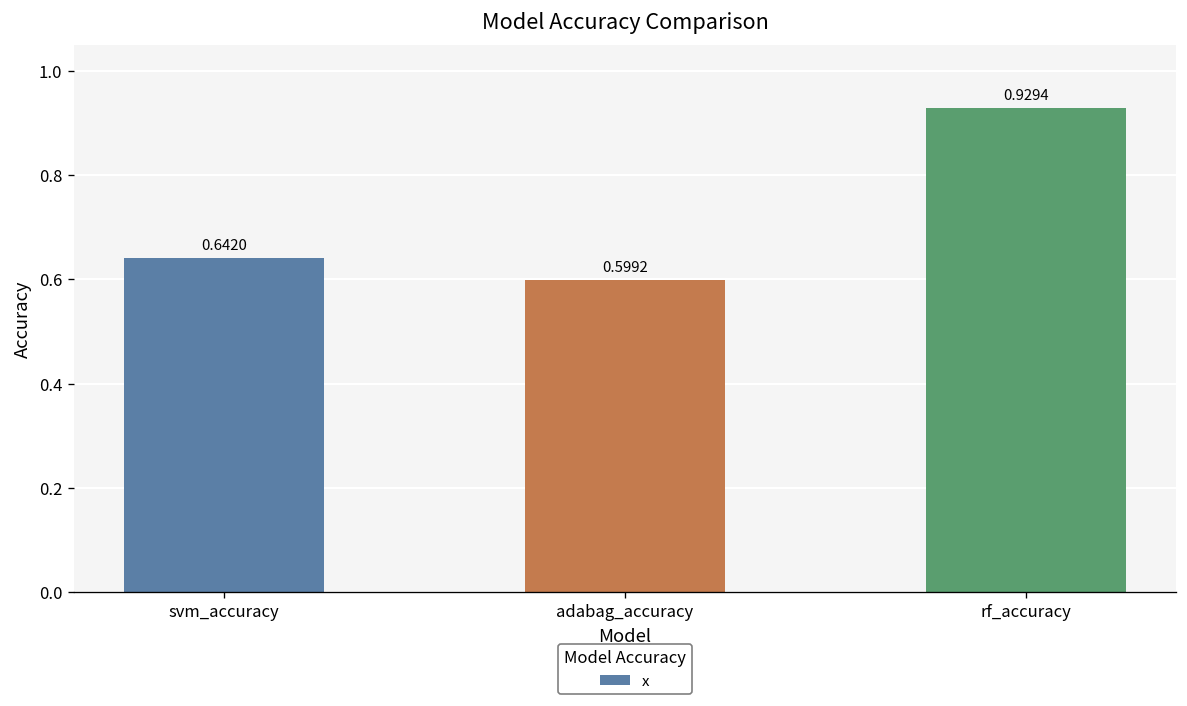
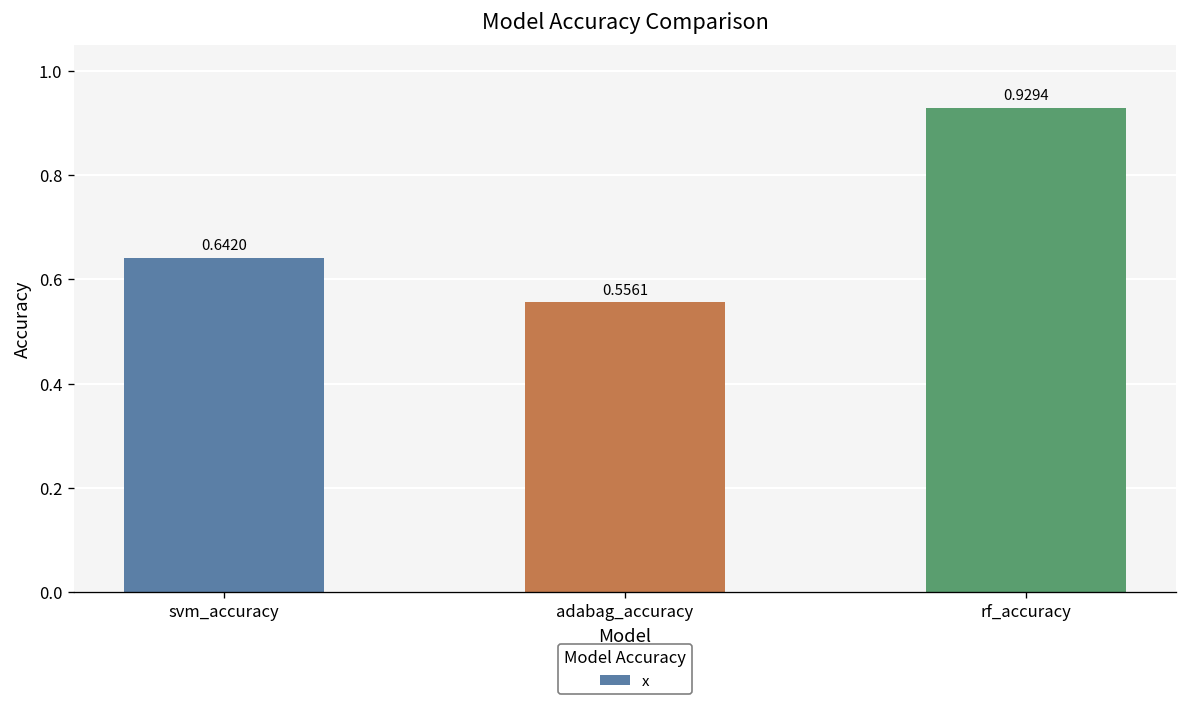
  {
    "svm_accuracy": 0.6420,
-   "adabag_accuracy": 0.5992,
+   "adabag_accuracy": 0.5561,
    "rf_accuracy": 0.9294
  }
